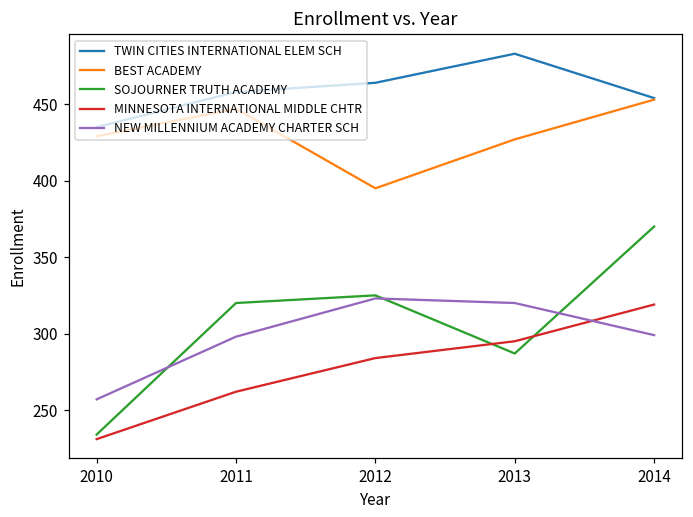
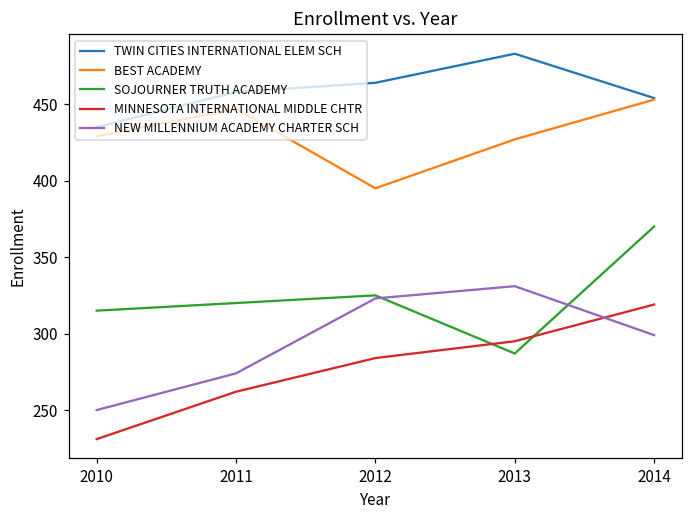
  {
    "TWIN CITIES INTERNATIONAL ELEM SCH": {
      "2012": 464,
      "2013": 483
    },
    "BEST ACADEMY": {
      "2010": 429,
      "2012": 395,
      "2013": 427
    },
    "SOJOURNER TRUTH ACADEMY": {
-     "2010": 234,
+     "2010": 315,
      "2011": 320,
      "2012": 325,
      "2013": 287,
      "2014": 370
    },
    "MINNESOTA INTERNATIONAL MIDDLE CHTR": {
      "2010": 231,
      "2011": 262,
      "2012": 284,
      "2013": 295,
      "2014": 319
    },
    "NEW MILLENNIUM ACADEMY CHARTER SCH": {
-     "2010": 257,
-     "2011": 298,
+     "2010": 250,
+     "2011": 274,
      "2012": 323,
-     "2013": 320,
+     "2013": 331,
      "2014": 299
    }
  }
